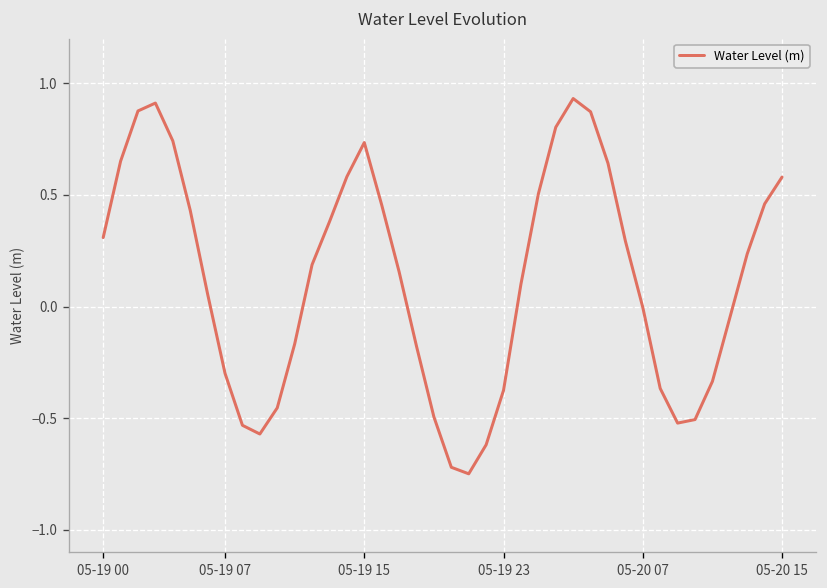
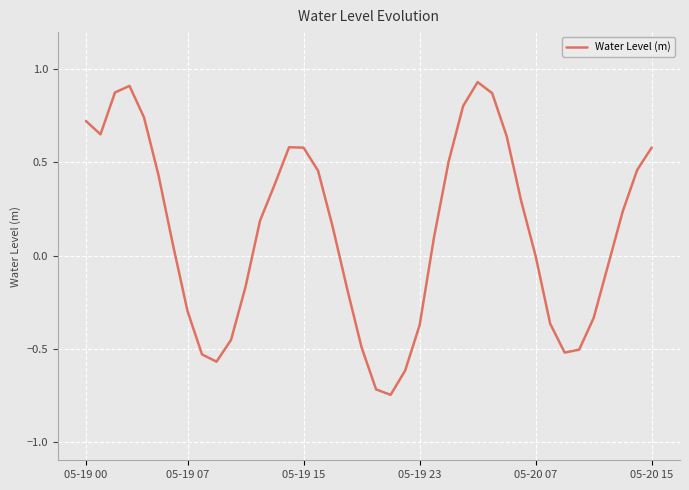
  {
-   "05-19 00": 0.31,
+   "05-19 00": 0.72,
    "05-19 07": -0.30,
-   "05-19 15": 0.73,
+   "05-19 15": 0.58,
    "05-19 23": -0.37,
    "05-20 07": 0.00,
    "05-20 15": 0.58
  }
